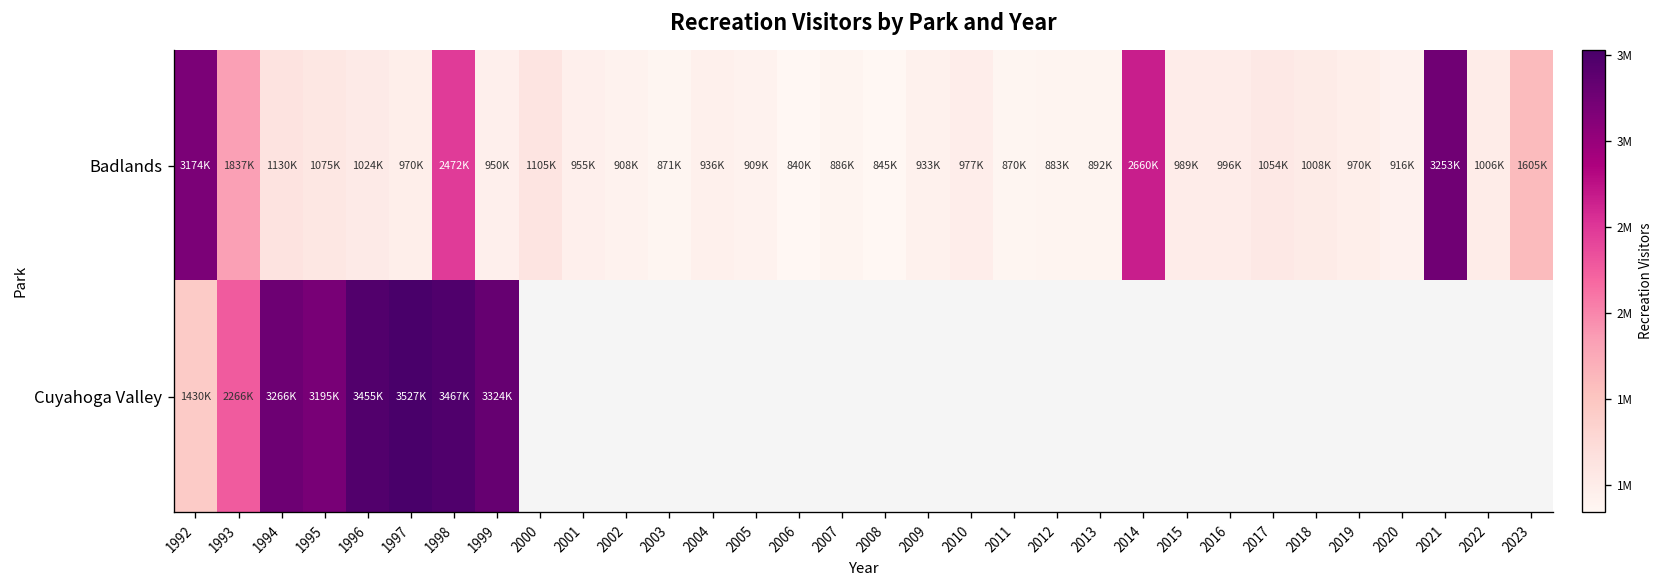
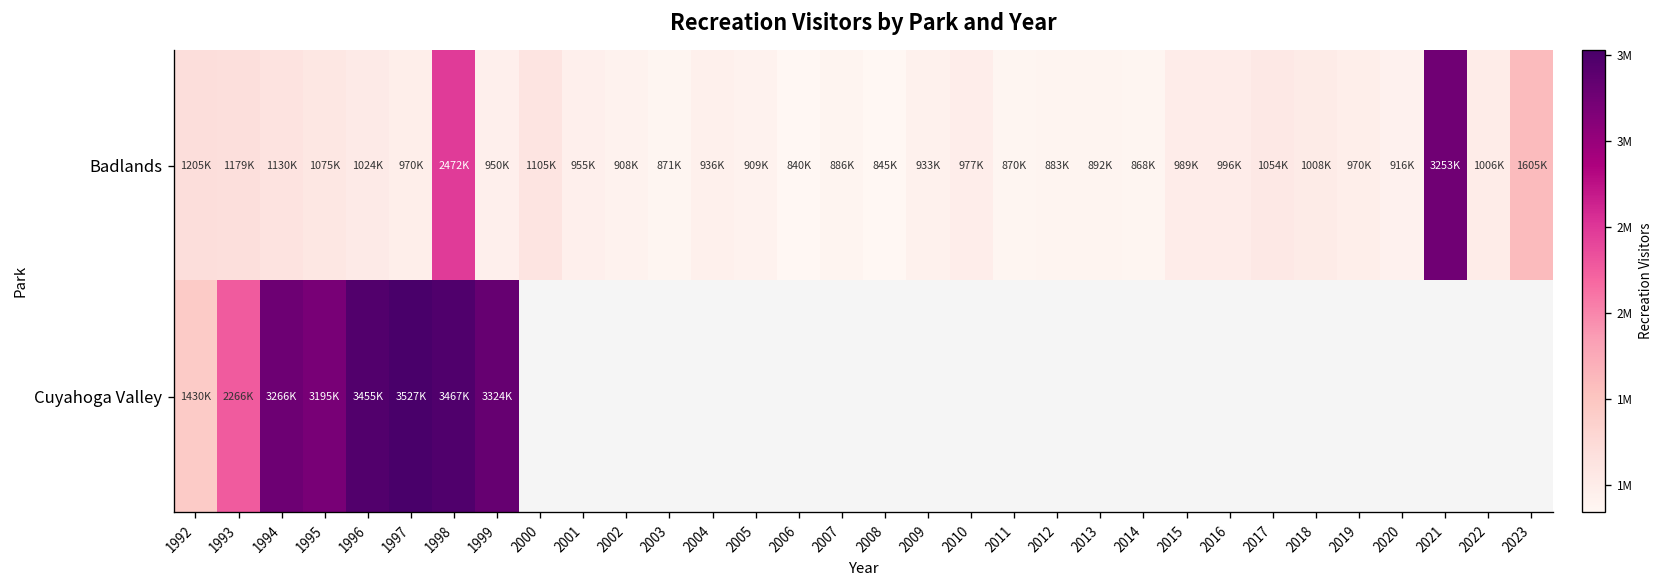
  {
    "Badlands": {
-     "1992": "3174K",
-     "1993": "1837K",
+     "1992": "1205K",
+     "1993": "1179K",
      "1994": "1130K",
      "1995": "1075K",
      "1996": "1024K",
      "1997": "970K",
      "1998": "2472K",
      "1999": "950K",
      "2000": "1105K",
      "2001": "955K",
      "2002": "908K",
      "2003": "871K",
      "2004": "936K",
      "2005": "909K",
      "2006": "840K",
      "2007": "886K",
      "2008": "845K",
      "2009": "933K",
      "2010": "977K",
      "2011": "870K",
      "2012": "883K",
      "2013": "892K",
-     "2014": "2660K",
+     "2014": "868K",
      "2015": "989K",
      "2016": "996K",
      "2017": "1054K",
      "2018": "1008K",
      "2019": "970K",
      "2020": "916K",
      "2021": "3253K",
      "2022": "1006K",
      "2023": "1605K"
    },
    "Cuyahoga Valley": {
      "1992": "1430K",
      "1993": "2266K",
      "1994": "3266K",
      "1995": "3195K",
      "1996": "3455K",
      "1997": "3527K",
      "1998": "3467K",
      "1999": "3324K"
    }
  }
